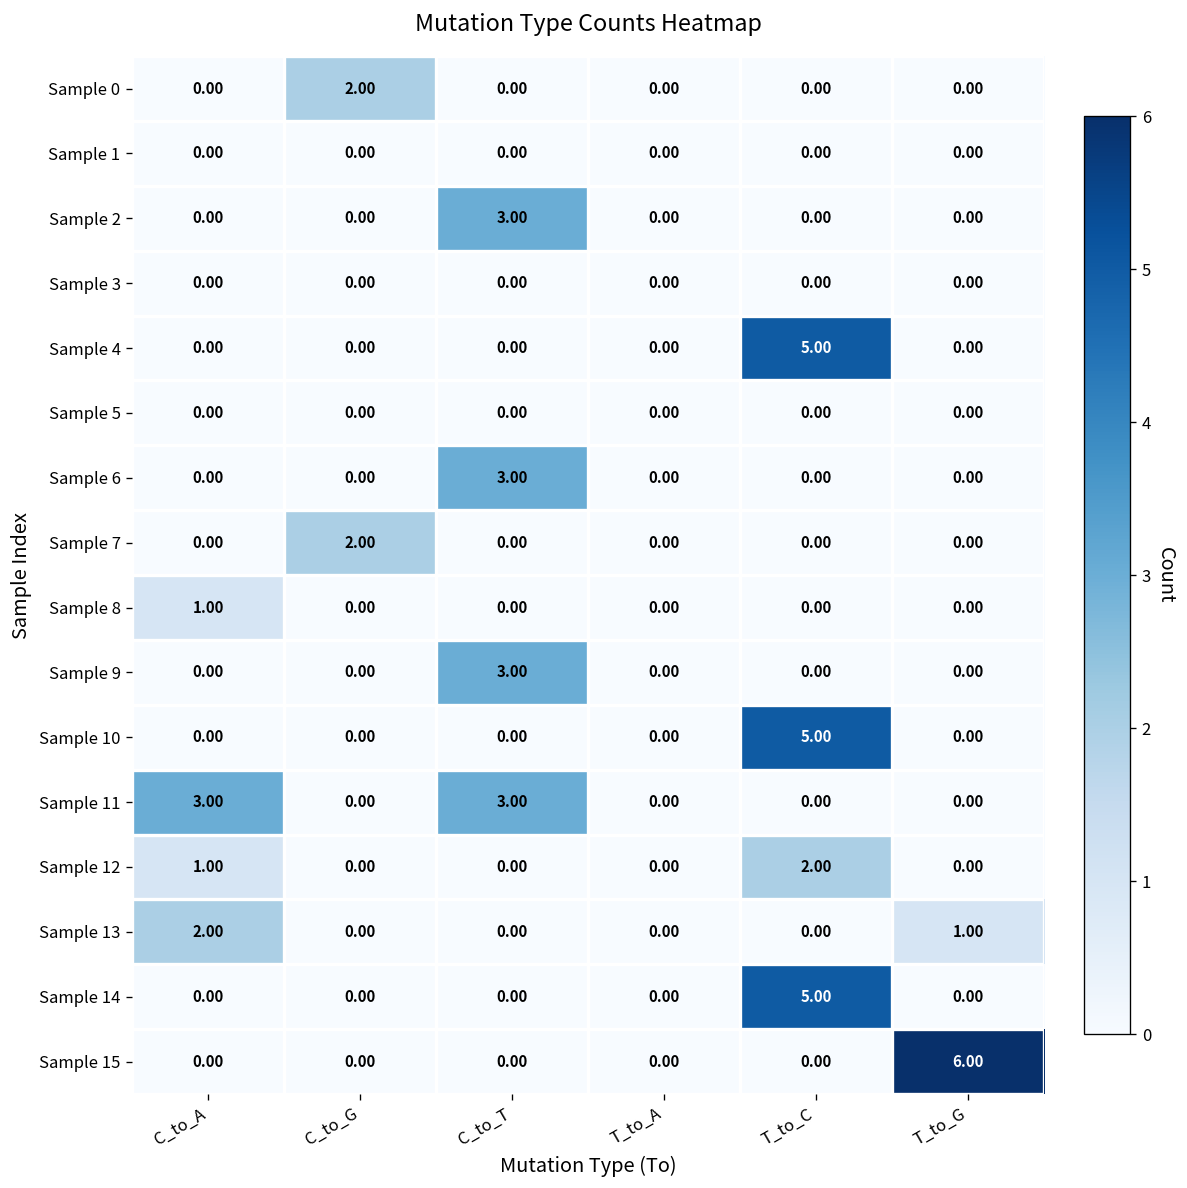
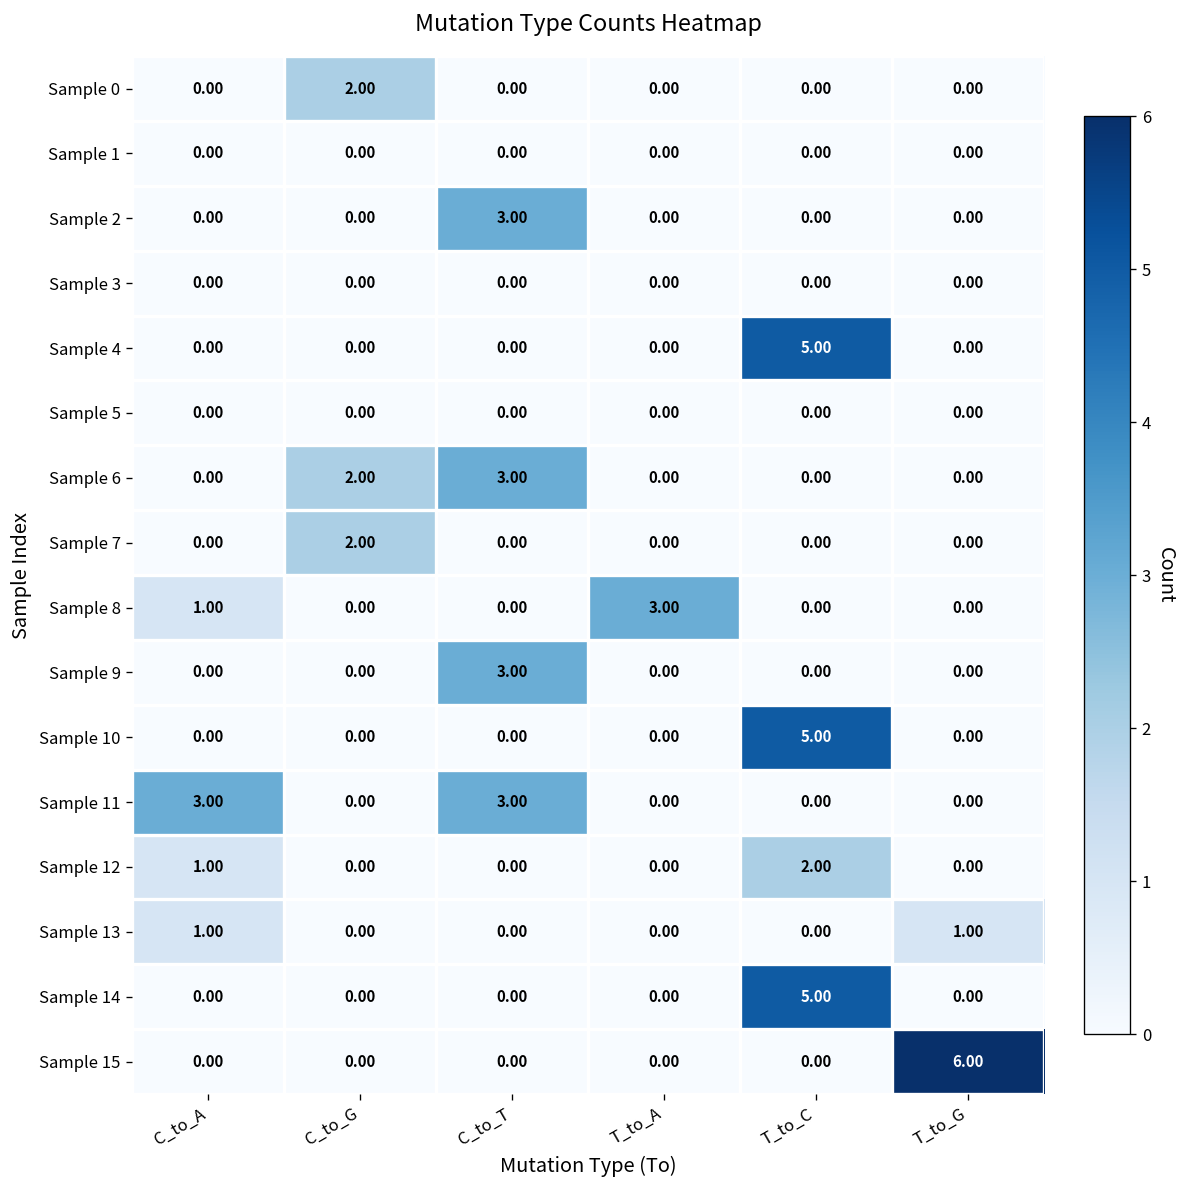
  {
    "Sample 0": {
      "C_to_A": 0.00,
      "C_to_G": 2.00,
      "C_to_T": 0.00,
      "T_to_A": 0.00,
      "T_to_C": 0.00,
      "T_to_G": 0.00
    },
    "Sample 1": {
      "C_to_A": 0.00,
      "C_to_G": 0.00,
      "C_to_T": 0.00,
      "T_to_A": 0.00,
      "T_to_C": 0.00,
      "T_to_G": 0.00
    },
    "Sample 2": {
      "C_to_A": 0.00,
      "C_to_G": 0.00,
      "C_to_T": 3.00,
      "T_to_A": 0.00,
      "T_to_C": 0.00,
      "T_to_G": 0.00
    },
    "Sample 3": {
      "C_to_A": 0.00,
      "C_to_G": 0.00,
      "C_to_T": 0.00,
      "T_to_A": 0.00,
      "T_to_C": 0.00,
      "T_to_G": 0.00
    },
    "Sample 4": {
      "C_to_A": 0.00,
      "C_to_G": 0.00,
      "C_to_T": 0.00,
      "T_to_A": 0.00,
      "T_to_C": 5.00,
      "T_to_G": 0.00
    },
    "Sample 5": {
      "C_to_A": 0.00,
      "C_to_G": 0.00,
      "C_to_T": 0.00,
      "T_to_A": 0.00,
      "T_to_C": 0.00,
      "T_to_G": 0.00
    },
    "Sample 6": {
      "C_to_A": 0.00,
-     "C_to_G": 0.00,
+     "C_to_G": 2.00,
      "C_to_T": 3.00,
      "T_to_A": 0.00,
      "T_to_C": 0.00,
      "T_to_G": 0.00
    },
    "Sample 7": {
      "C_to_A": 0.00,
      "C_to_G": 2.00,
      "C_to_T": 0.00,
      "T_to_A": 0.00,
      "T_to_C": 0.00,
      "T_to_G": 0.00
    },
    "Sample 8": {
      "C_to_A": 1.00,
      "C_to_G": 0.00,
      "C_to_T": 0.00,
-     "T_to_A": 0.00,
+     "T_to_A": 3.00,
      "T_to_C": 0.00,
      "T_to_G": 0.00
    },
    "Sample 9": {
      "C_to_A": 0.00,
      "C_to_G": 0.00,
      "C_to_T": 3.00,
      "T_to_A": 0.00,
      "T_to_C": 0.00,
      "T_to_G": 0.00
    },
    "Sample 10": {
      "C_to_A": 0.00,
      "C_to_G": 0.00,
      "C_to_T": 0.00,
      "T_to_A": 0.00,
      "T_to_C": 5.00,
      "T_to_G": 0.00
    },
    "Sample 11": {
      "C_to_A": 3.00,
      "C_to_G": 0.00,
      "C_to_T": 3.00,
      "T_to_A": 0.00,
      "T_to_C": 0.00,
      "T_to_G": 0.00
    },
    "Sample 12": {
      "C_to_A": 1.00,
      "C_to_G": 0.00,
      "C_to_T": 0.00,
      "T_to_A": 0.00,
      "T_to_C": 2.00,
      "T_to_G": 0.00
    },
    "Sample 13": {
-     "C_to_A": 2.00,
+     "C_to_A": 1.00,
      "C_to_G": 0.00,
      "C_to_T": 0.00,
      "T_to_A": 0.00,
      "T_to_C": 0.00,
      "T_to_G": 1.00
    },
    "Sample 14": {
      "C_to_A": 0.00,
      "C_to_G": 0.00,
      "C_to_T": 0.00,
      "T_to_A": 0.00,
      "T_to_C": 5.00,
      "T_to_G": 0.00
    },
    "Sample 15": {
      "C_to_A": 0.00,
      "C_to_G": 0.00,
      "C_to_T": 0.00,
      "T_to_A": 0.00,
      "T_to_C": 0.00,
      "T_to_G": 6.00
    }
  }
